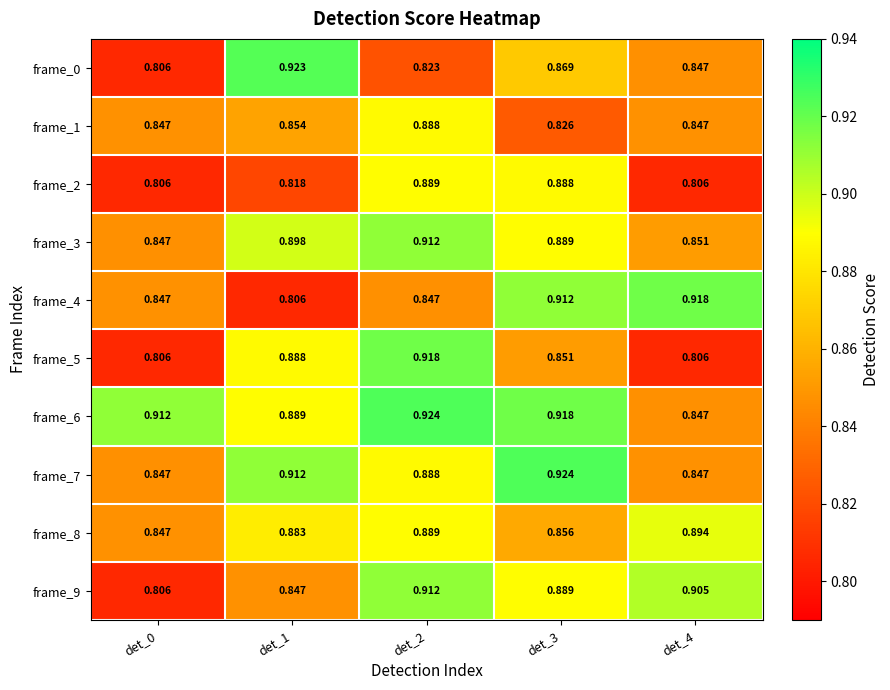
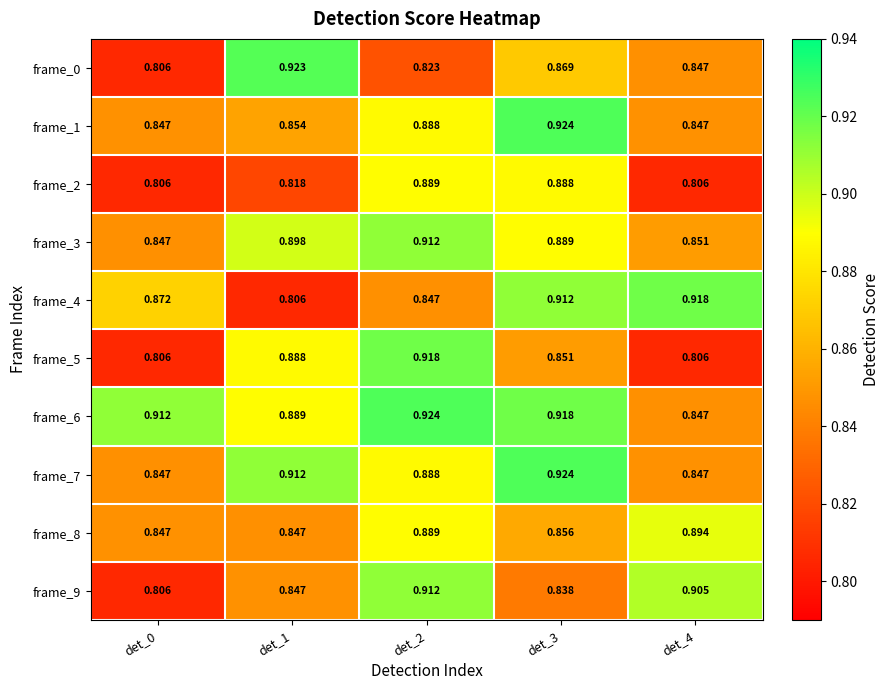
  {
    "frame_0": {
      "det_0": 0.806,
      "det_1": 0.923,
      "det_2": 0.823,
      "det_3": 0.869,
      "det_4": 0.847
    },
    "frame_1": {
      "det_0": 0.847,
      "det_1": 0.854,
      "det_2": 0.888,
-     "det_3": 0.826,
+     "det_3": 0.924,
      "det_4": 0.847
    },
    "frame_2": {
      "det_0": 0.806,
      "det_1": 0.818,
      "det_2": 0.889,
      "det_3": 0.888,
      "det_4": 0.806
    },
    "frame_3": {
      "det_0": 0.847,
      "det_1": 0.898,
      "det_2": 0.912,
      "det_3": 0.889,
      "det_4": 0.851
    },
    "frame_4": {
-     "det_0": 0.847,
+     "det_0": 0.872,
      "det_1": 0.806,
      "det_2": 0.847,
      "det_3": 0.912,
      "det_4": 0.918
    },
    "frame_5": {
      "det_0": 0.806,
      "det_1": 0.888,
      "det_2": 0.918,
      "det_3": 0.851,
      "det_4": 0.806
    },
    "frame_6": {
      "det_0": 0.912,
      "det_1": 0.889,
      "det_2": 0.924,
      "det_3": 0.918,
      "det_4": 0.847
    },
    "frame_7": {
      "det_0": 0.847,
      "det_1": 0.912,
      "det_2": 0.888,
      "det_3": 0.924,
      "det_4": 0.847
    },
    "frame_8": {
      "det_0": 0.847,
-     "det_1": 0.883,
+     "det_1": 0.847,
      "det_2": 0.889,
      "det_3": 0.856,
      "det_4": 0.894
    },
    "frame_9": {
      "det_0": 0.806,
      "det_1": 0.847,
      "det_2": 0.912,
-     "det_3": 0.889,
+     "det_3": 0.838,
      "det_4": 0.905
    }
  }
